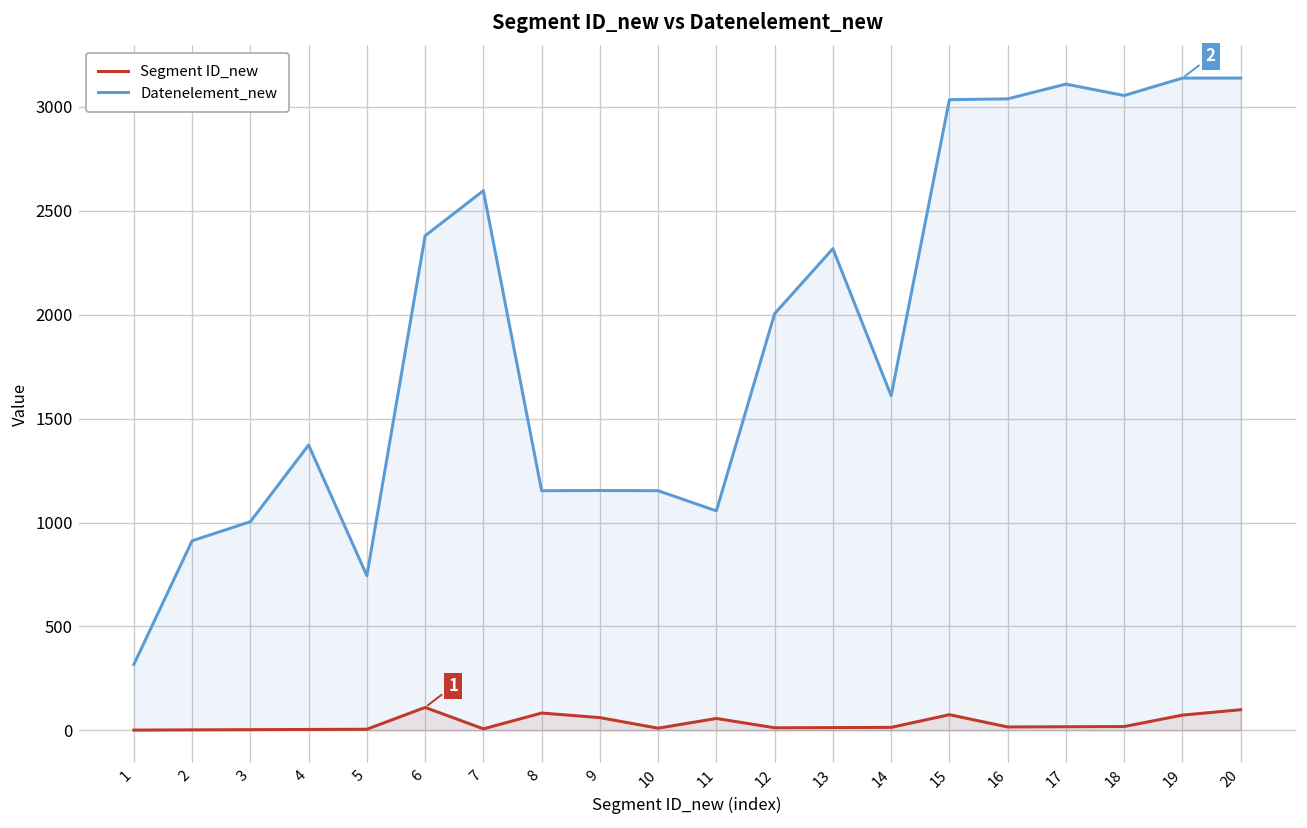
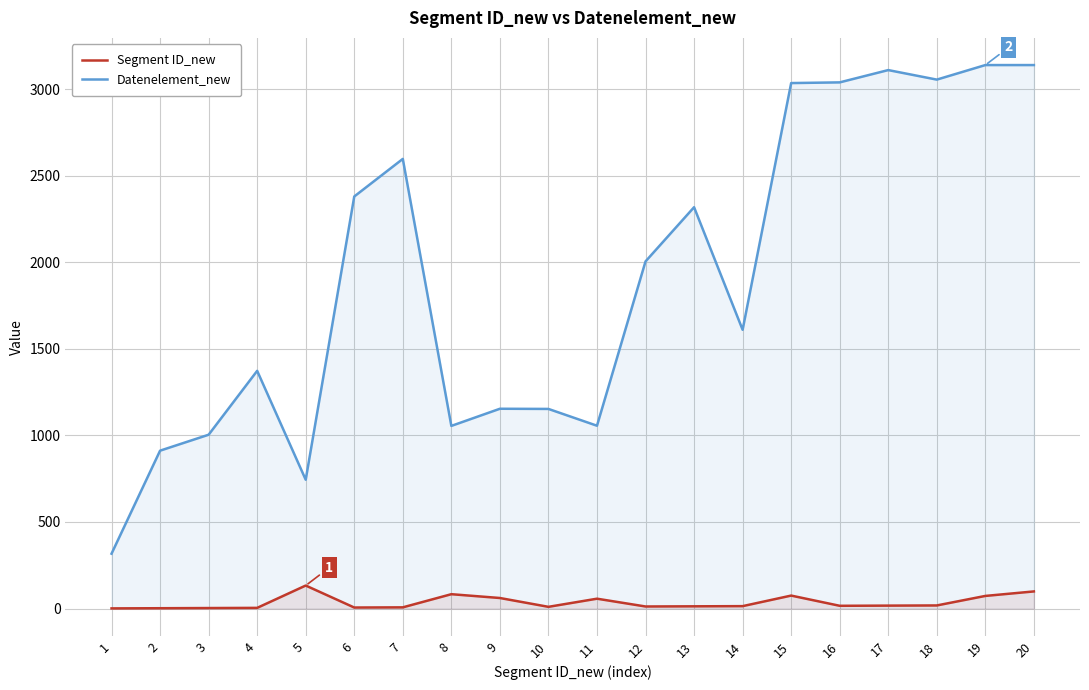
  {
    "Segment ID_new": {
      "1": 0,
      "2": 0,
      "3": 0,
      "4": 0,
-     "5": 10,
-     "6": 110,
+     "5": 130,
+     "6": 10,
      "7": 10,
      "8": 80,
      "9": 60,
      "10": 10,
      "11": 60,
      "12": 10,
      "13": 10,
      "14": 10,
      "15": 80,
      "16": 20,
      "17": 20,
      "18": 20,
      "19": 70,
      "20": 100
    },
    "Datenelement_new": {
      "1": 320,
      "2": 910,
      "3": 1000,
      "4": 1370,
      "5": 740,
      "6": 2380,
      "7": 2600,
-     "8": 1150,
+     "8": 1060,
      "9": 1150,
      "10": 1150,
      "11": 1060,
      "12": 2010,
      "13": 2320,
      "14": 1610,
      "15": 3040,
      "16": 3040,
      "17": 3110,
      "18": 3060,
      "19": 3140,
      "20": 3140
    }
  }
